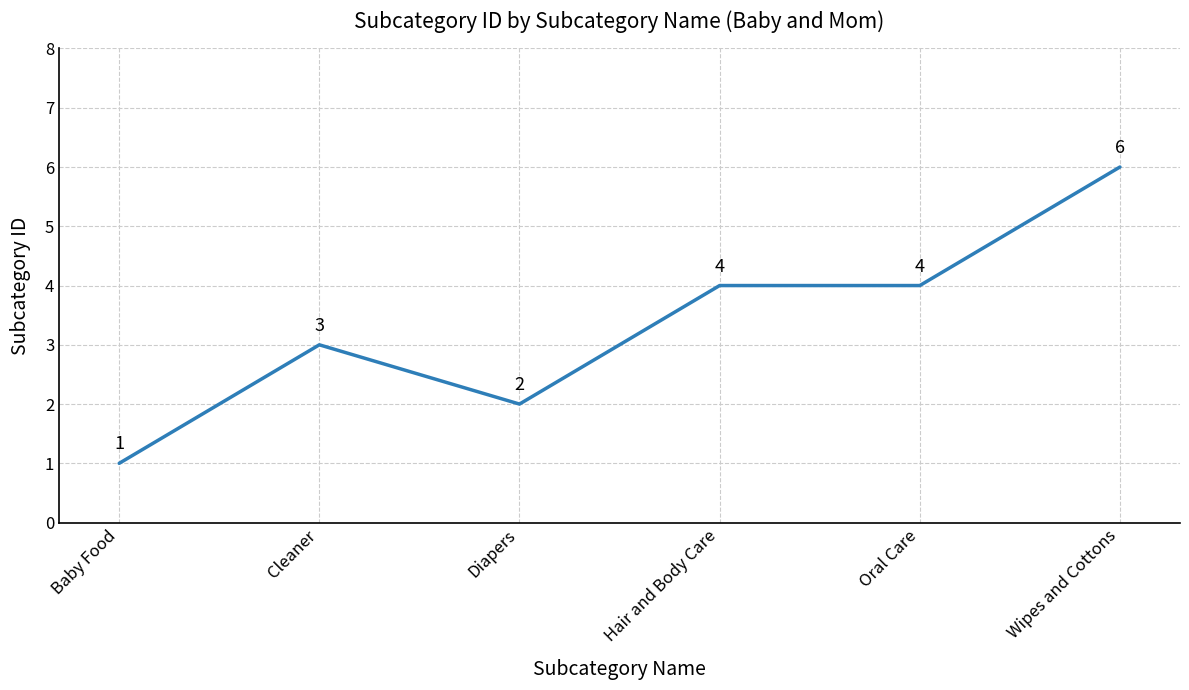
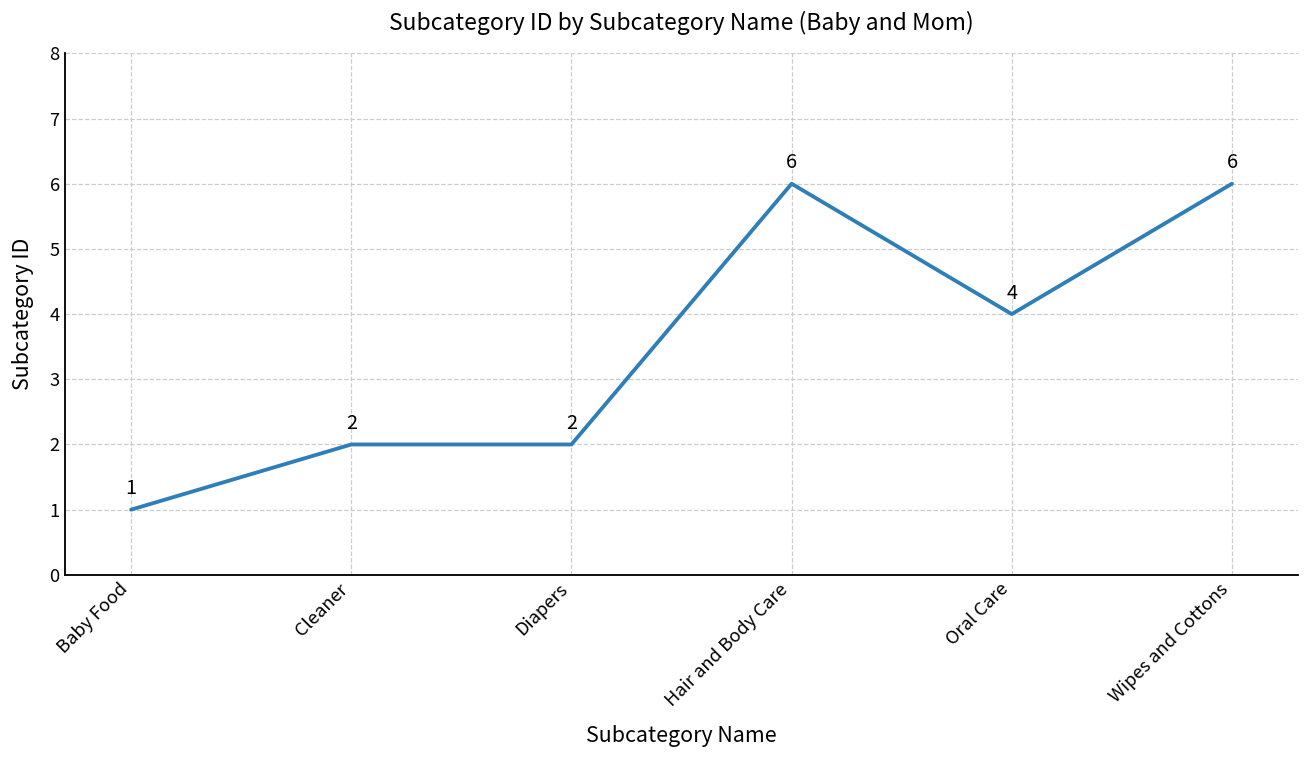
  {
    "Baby Food": 1,
-   "Cleaner": 3,
+   "Cleaner": 2,
    "Diapers": 2,
-   "Hair and Body Care": 4,
+   "Hair and Body Care": 6,
    "Oral Care": 4,
    "Wipes and Cottons": 6
  }
